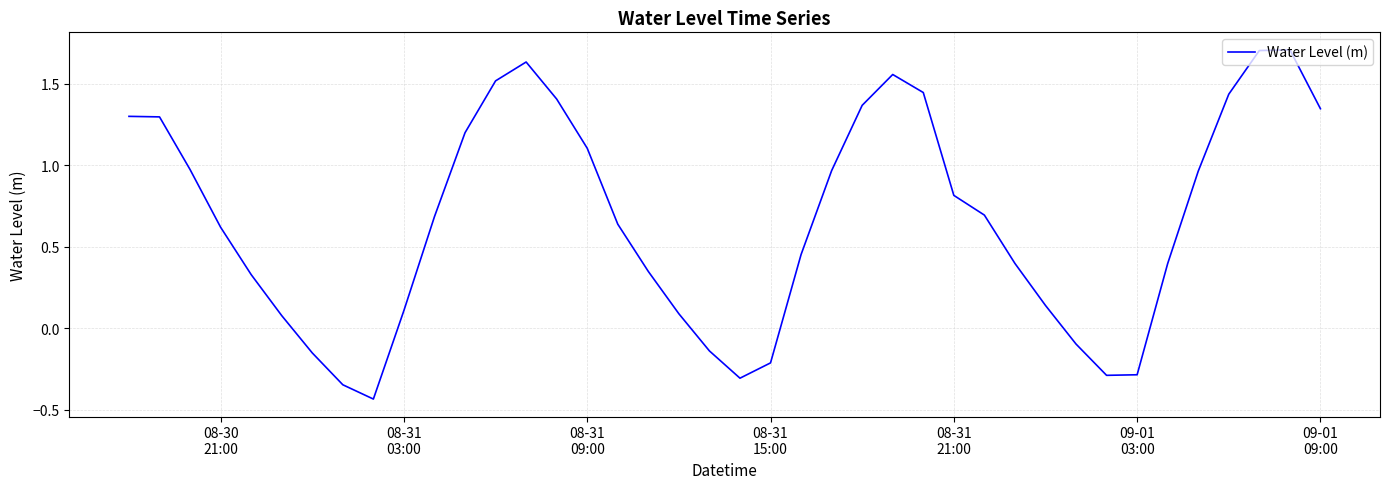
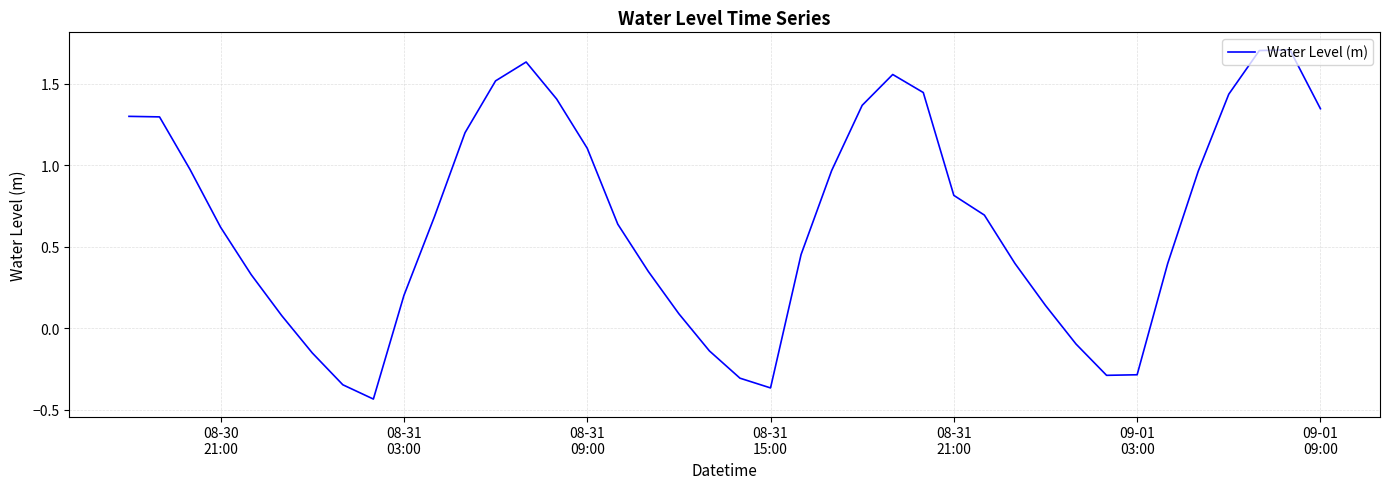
  {
    "08-30 21:00": 0.62,
-   "08-31 03:00": 0.11,
+   "08-31 03:00": 0.20,
    "08-31 09:00": 1.10,
-   "08-31 15:00": -0.21,
+   "08-31 15:00": -0.37,
    "08-31 21:00": 0.82,
    "09-01 03:00": -0.29,
    "09-01 09:00": 1.35
  }
